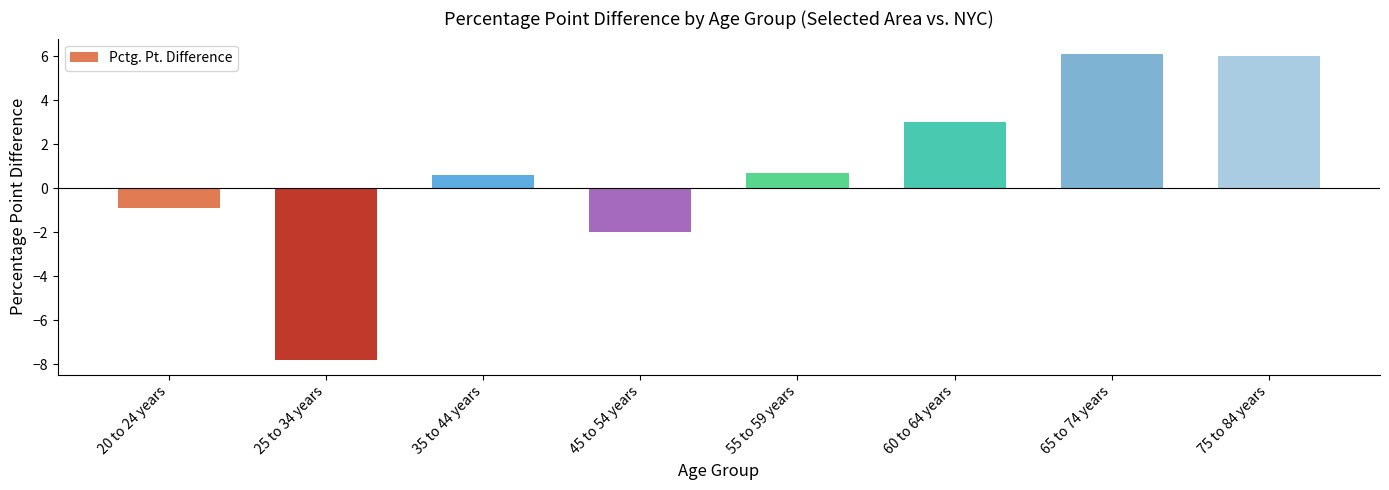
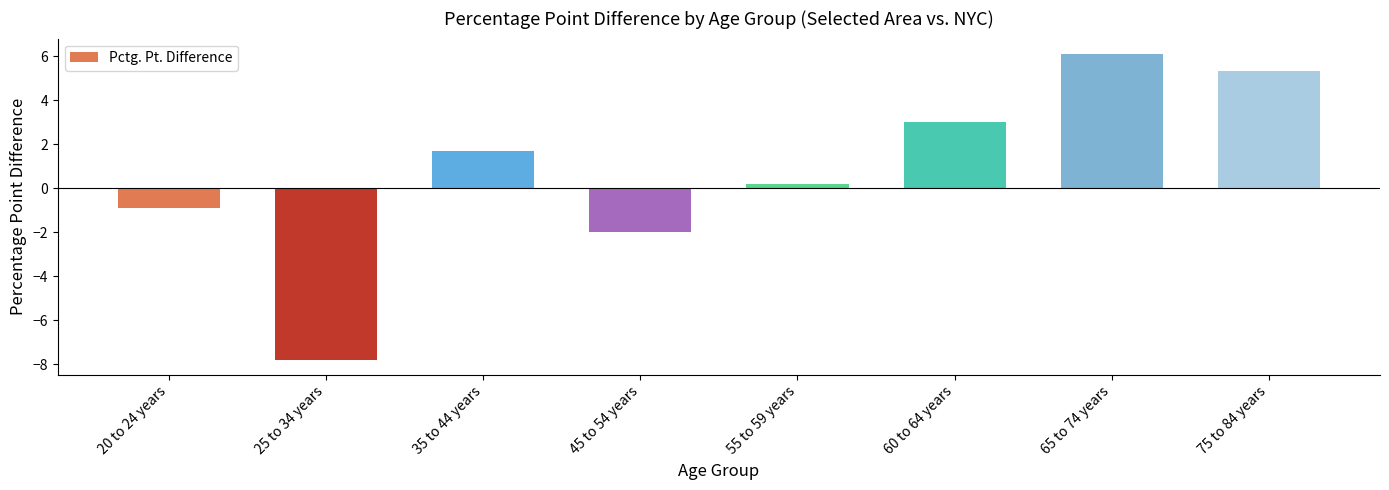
  {
    "20 to 24 years": -0.9,
    "25 to 34 years": -7.8,
-   "35 to 44 years": 0.6,
+   "35 to 44 years": 1.7,
    "45 to 54 years": -2.0,
-   "55 to 59 years": 0.7,
+   "55 to 59 years": 0.2,
    "60 to 64 years": 3.0,
    "65 to 74 years": 6.1,
-   "75 to 84 years": 6.0
+   "75 to 84 years": 5.3
  }
